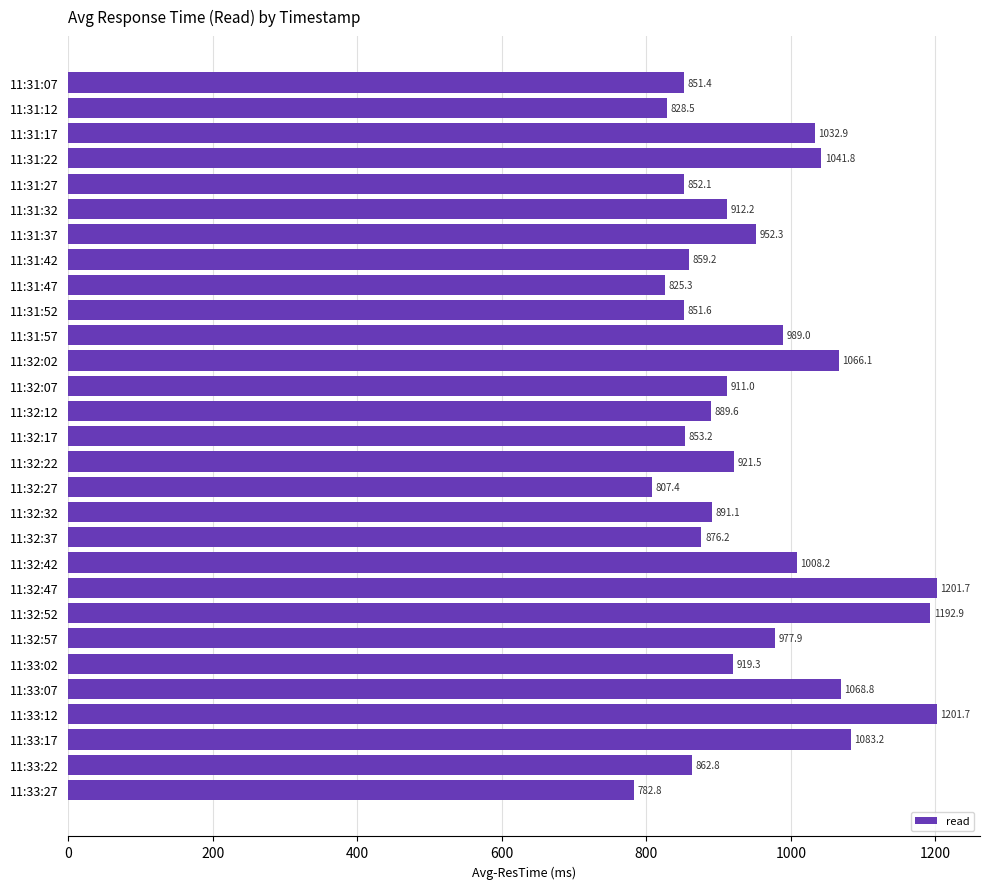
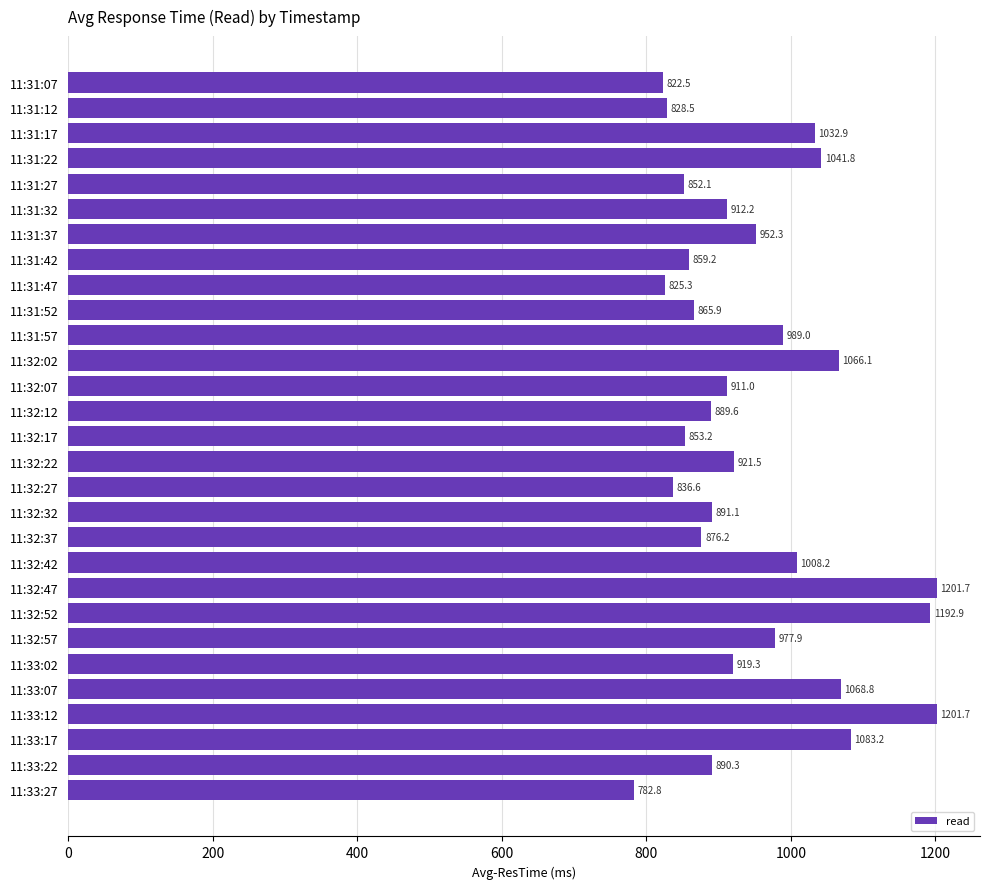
  {
-   "11:31:07": 851.4,
+   "11:31:07": 822.5,
    "11:31:12": 828.5,
    "11:31:17": 1032.9,
    "11:31:22": 1041.8,
    "11:31:27": 852.1,
    "11:31:32": 912.2,
    "11:31:37": 952.3,
    "11:31:42": 859.2,
    "11:31:47": 825.3,
-   "11:31:52": 851.6,
+   "11:31:52": 865.9,
    "11:31:57": 989.0,
    "11:32:02": 1066.1,
    "11:32:07": 911.0,
    "11:32:12": 889.6,
    "11:32:17": 853.2,
    "11:32:22": 921.5,
-   "11:32:27": 807.4,
+   "11:32:27": 836.6,
    "11:32:32": 891.1,
    "11:32:37": 876.2,
    "11:32:42": 1008.2,
    "11:32:47": 1201.7,
    "11:32:52": 1192.9,
    "11:32:57": 977.9,
    "11:33:02": 919.3,
    "11:33:07": 1068.8,
    "11:33:12": 1201.7,
    "11:33:17": 1083.2,
-   "11:33:22": 862.8,
+   "11:33:22": 890.3,
    "11:33:27": 782.8
  }
